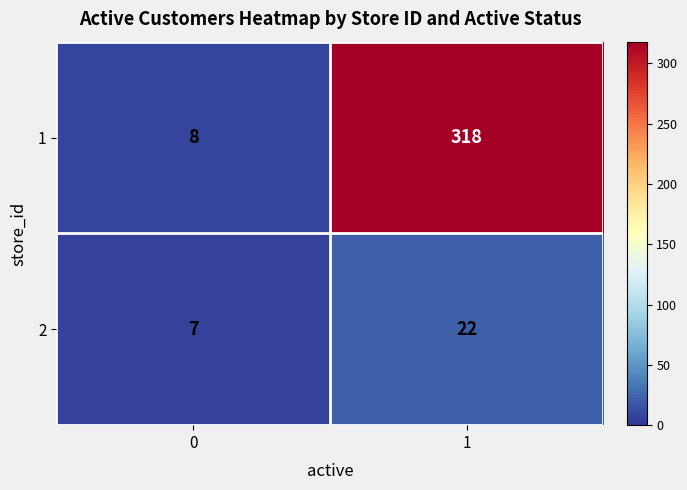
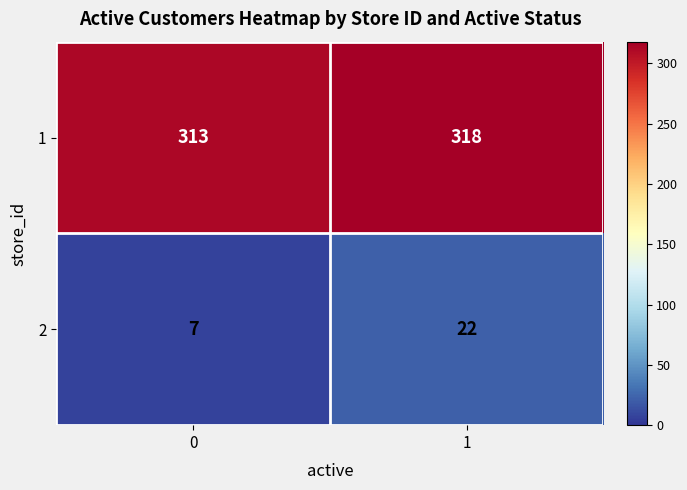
  {
    "1": {
-     "0": 8,
+     "0": 313,
      "1": 318
    },
    "2": {
      "0": 7,
      "1": 22
    }
  }
